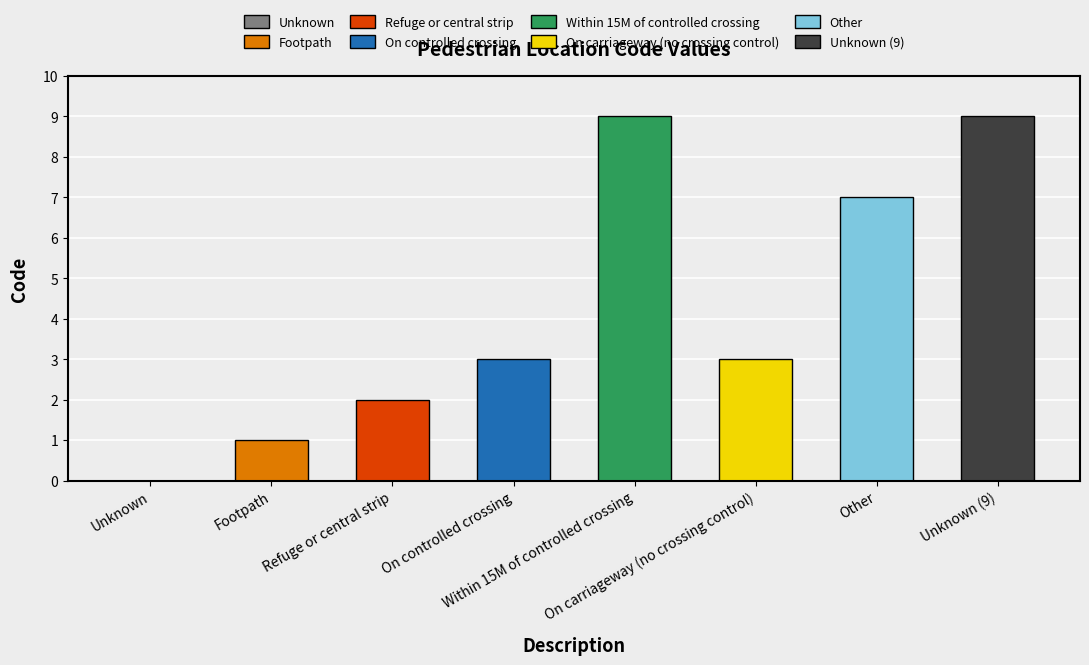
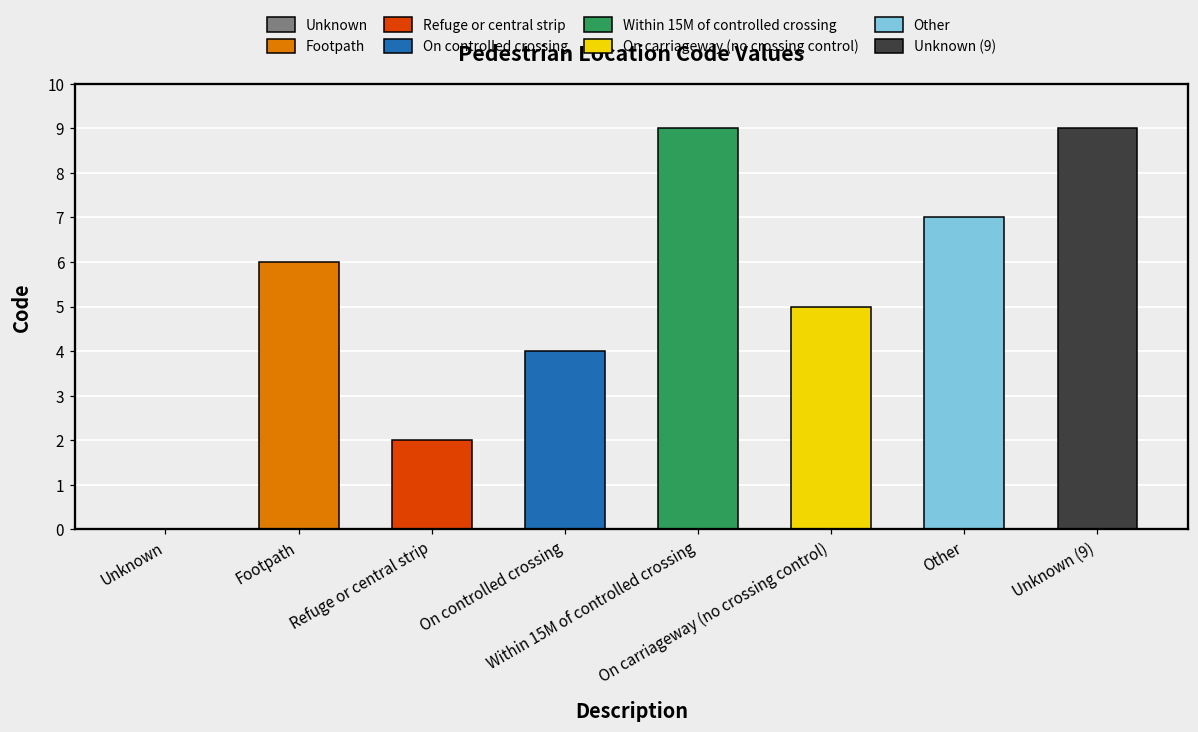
  {
    "Unknown": 0,
-   "Footpath": 1,
+   "Footpath": 6,
    "Refuge or central strip": 2,
-   "On controlled crossing": 3,
+   "On controlled crossing": 4,
    "Within 15M of controlled crossing": 9,
-   "On carriageway (no crossing control)": 3,
+   "On carriageway (no crossing control)": 5,
    "Other": 7,
    "Unknown (9)": 9
  }
